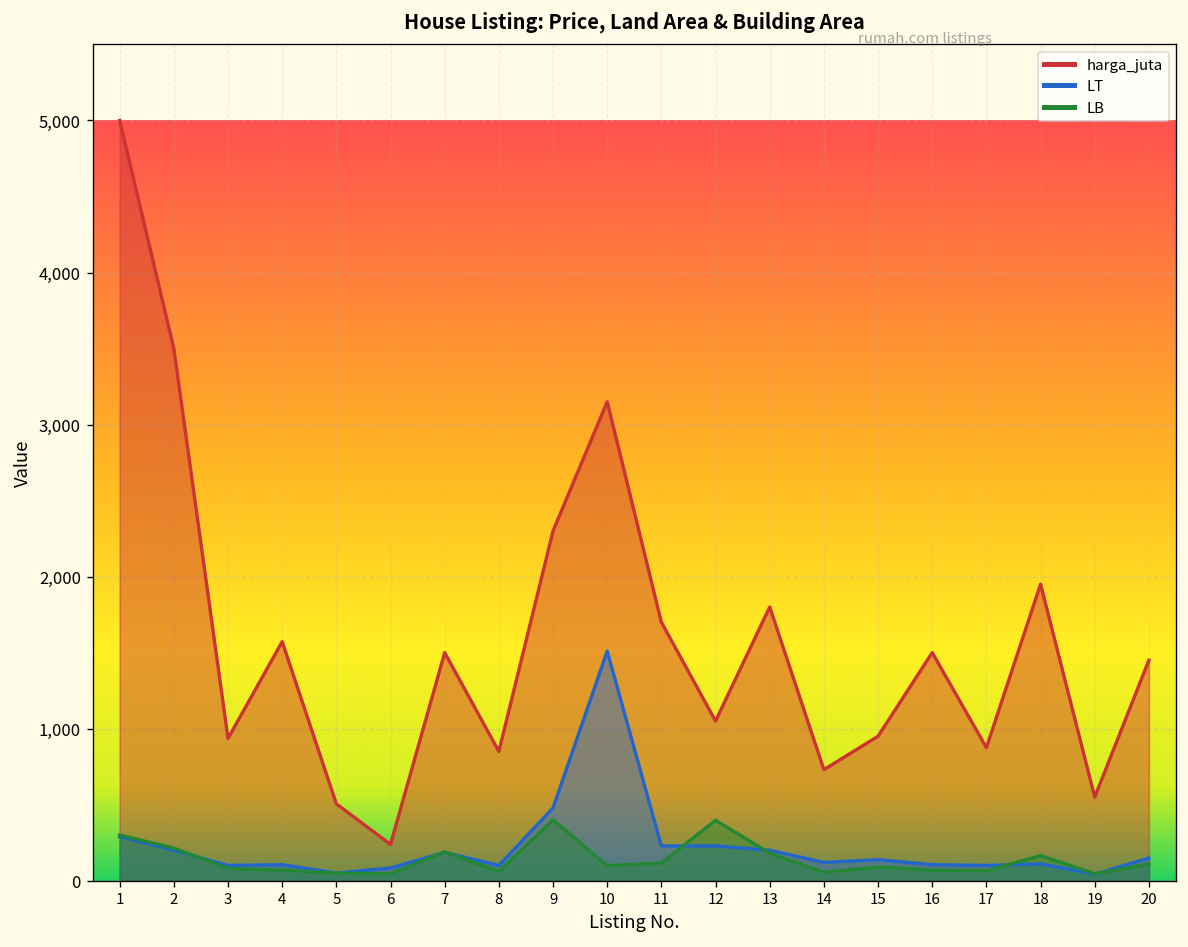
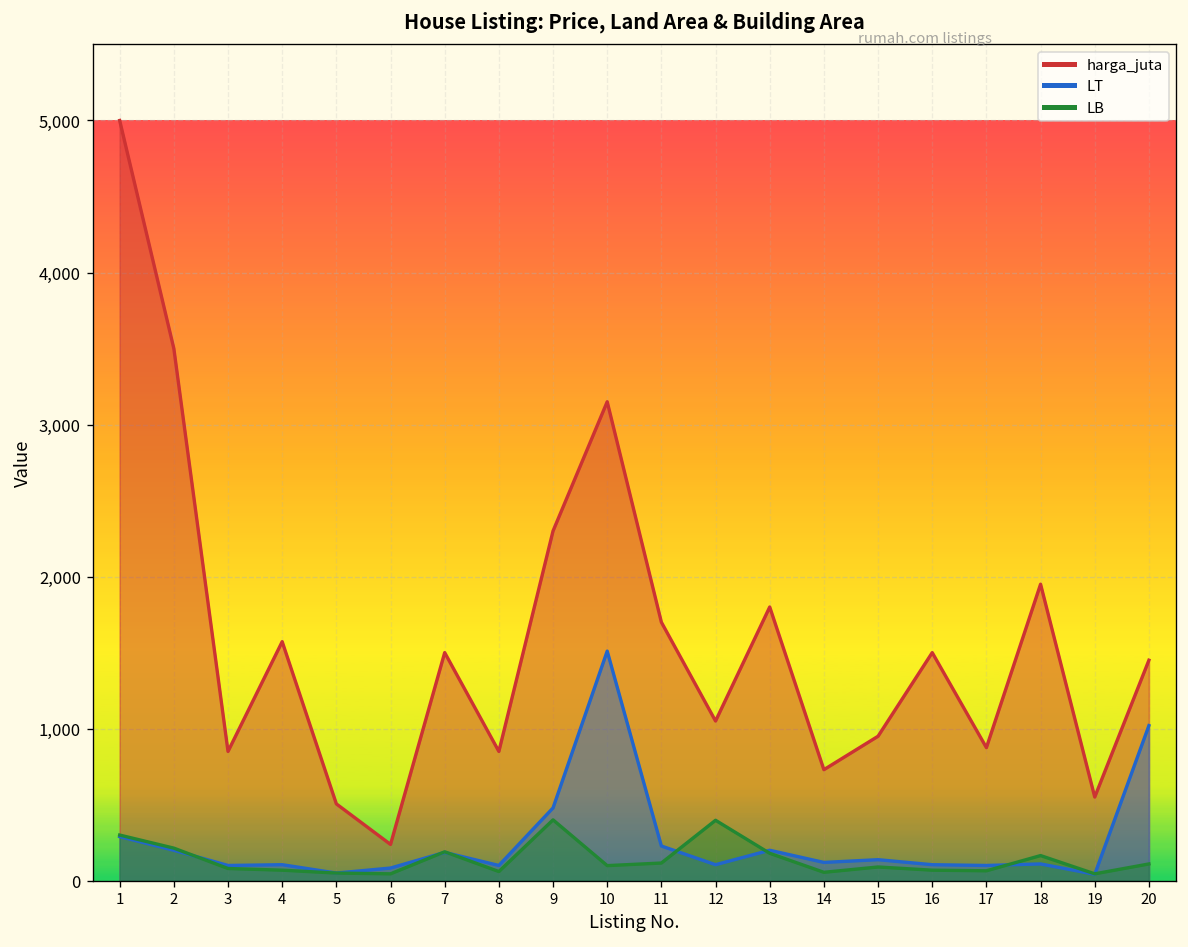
  {
    "harga_juta": {
      "1": "5,000",
      "2": "3,500",
-     "3": "940",
+     "3": "850",
      "4": "1,570",
      "5": "510",
      "6": "240",
      "7": "1,500",
      "8": "850",
      "9": "2,300",
      "10": "3,150",
      "11": "1,700",
      "12": "1,050",
      "13": "1,800",
      "14": "730",
      "15": "950",
      "16": "1,500",
      "17": "880",
      "18": "1,950",
      "19": "550",
      "20": "1,450"
    },
    "LT": {
      "4": "110",
      "6": "80",
      "8": "100",
      "9": "480",
      "10": "1,510",
      "11": "230",
-     "12": "230",
+     "12": "110",
      "14": "120",
      "15": "140",
      "16": "110",
      "17": "100",
      "18": "110",
-     "20": "150"
+     "20": "1,020"
    },
    "LB": {
      "4": "70",
      "6": "50",
      "8": "60",
      "9": "400",
      "10": "100",
      "11": "120",
      "12": "400",
      "14": "60",
      "15": "90",
      "16": "70",
      "17": "70",
      "18": "170",
      "20": "110"
    }
  }
